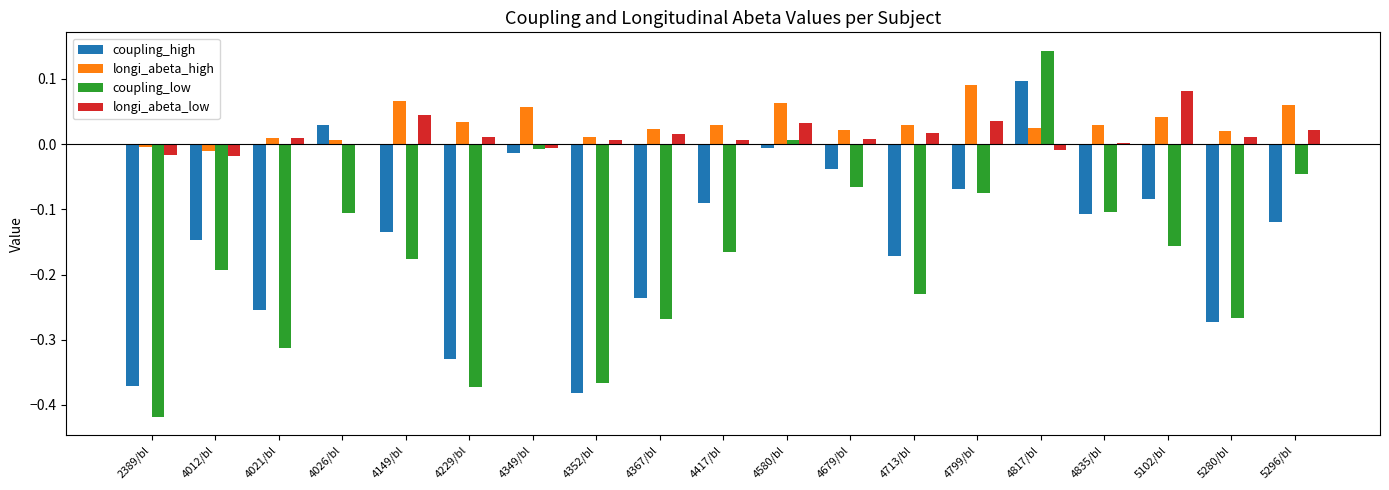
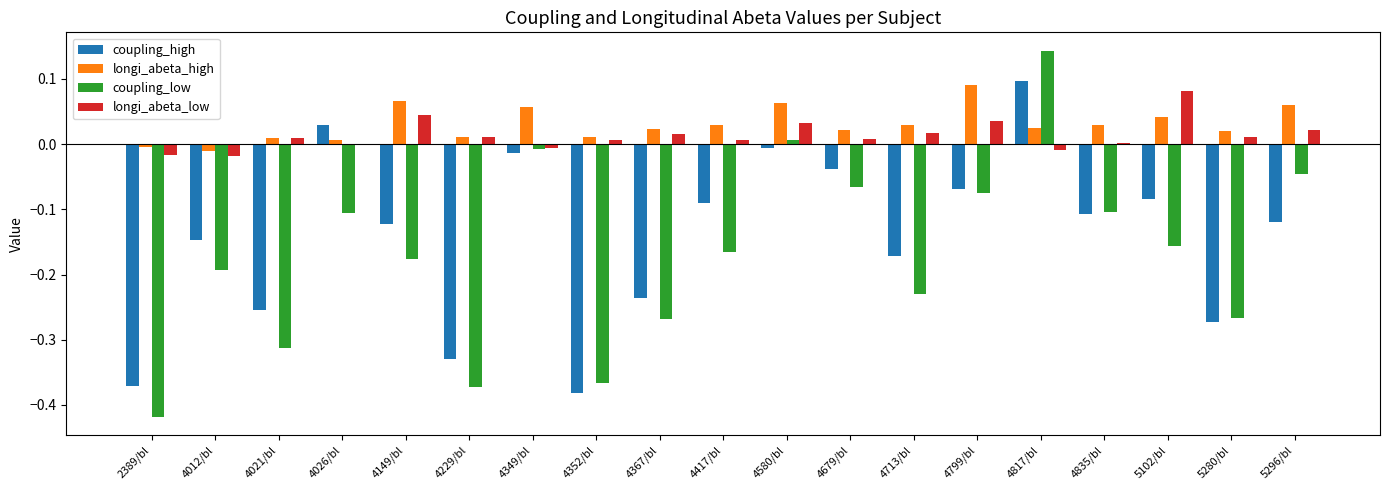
  {
    "coupling_high": {
      "2389/bl": -0.37,
      "4012/bl": -0.15,
      "4021/bl": -0.25,
      "4026/bl": 0.03,
-     "4149/bl": -0.13,
+     "4149/bl": -0.12,
      "4229/bl": -0.33,
      "4349/bl": -0.01,
      "4352/bl": -0.38,
      "4367/bl": -0.24,
      "4417/bl": -0.09,
      "4580/bl": -0.01,
      "4679/bl": -0.04,
      "4713/bl": -0.17,
      "4799/bl": -0.07,
      "4817/bl": 0.10,
      "4835/bl": -0.11,
      "5102/bl": -0.08,
      "5280/bl": -0.27,
      "5296/bl": -0.12
    },
    "longi_abeta_high": {
      "2389/bl": 0.00,
      "4012/bl": -0.01,
      "4021/bl": 0.01,
      "4026/bl": 0.01,
      "4149/bl": 0.07,
-     "4229/bl": 0.03,
+     "4229/bl": 0.01,
      "4349/bl": 0.06,
      "4352/bl": 0.01,
      "4367/bl": 0.02,
      "4417/bl": 0.03,
      "4580/bl": 0.06,
      "4679/bl": 0.02,
      "4713/bl": 0.03,
      "4799/bl": 0.09,
      "4817/bl": 0.02,
      "4835/bl": 0.03,
      "5102/bl": 0.04,
      "5280/bl": 0.02,
      "5296/bl": 0.06
    },
    "coupling_low": {
      "2389/bl": -0.42,
      "4012/bl": -0.19,
      "4021/bl": -0.31,
      "4026/bl": -0.11,
      "4149/bl": -0.18,
      "4229/bl": -0.37,
      "4349/bl": -0.01,
      "4352/bl": -0.37,
      "4367/bl": -0.27,
      "4417/bl": -0.17,
      "4580/bl": 0.01,
      "4679/bl": -0.07,
      "4713/bl": -0.23,
      "4799/bl": -0.08,
      "4817/bl": 0.14,
      "4835/bl": -0.10,
      "5102/bl": -0.16,
      "5280/bl": -0.27,
      "5296/bl": -0.05
    },
    "longi_abeta_low": {
      "2389/bl": -0.02,
      "4012/bl": -0.02,
      "4021/bl": 0.01,
      "4149/bl": 0.04,
      "4229/bl": 0.01,
      "4349/bl": -0.01,
      "4352/bl": 0.01,
      "4367/bl": 0.02,
      "4417/bl": 0.01,
      "4580/bl": 0.03,
      "4679/bl": 0.01,
      "4713/bl": 0.02,
      "4799/bl": 0.04,
      "4817/bl": -0.01,
      "5102/bl": 0.08,
      "5280/bl": 0.01,
      "5296/bl": 0.02
    }
  }
